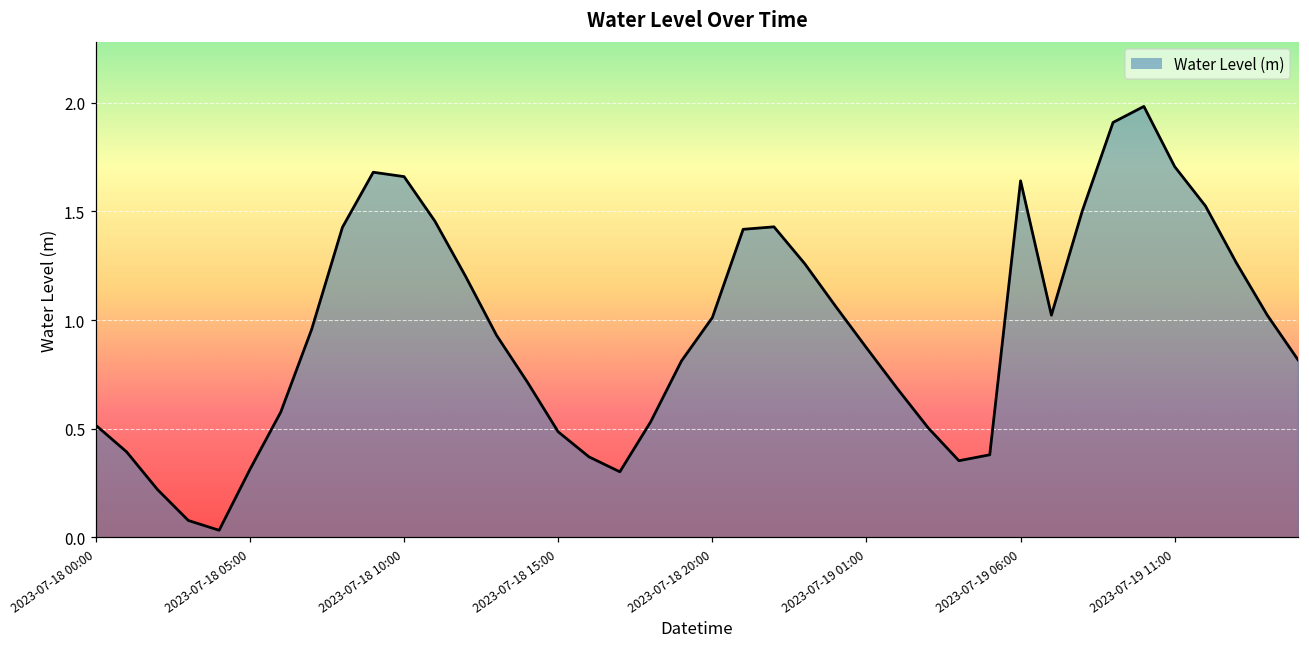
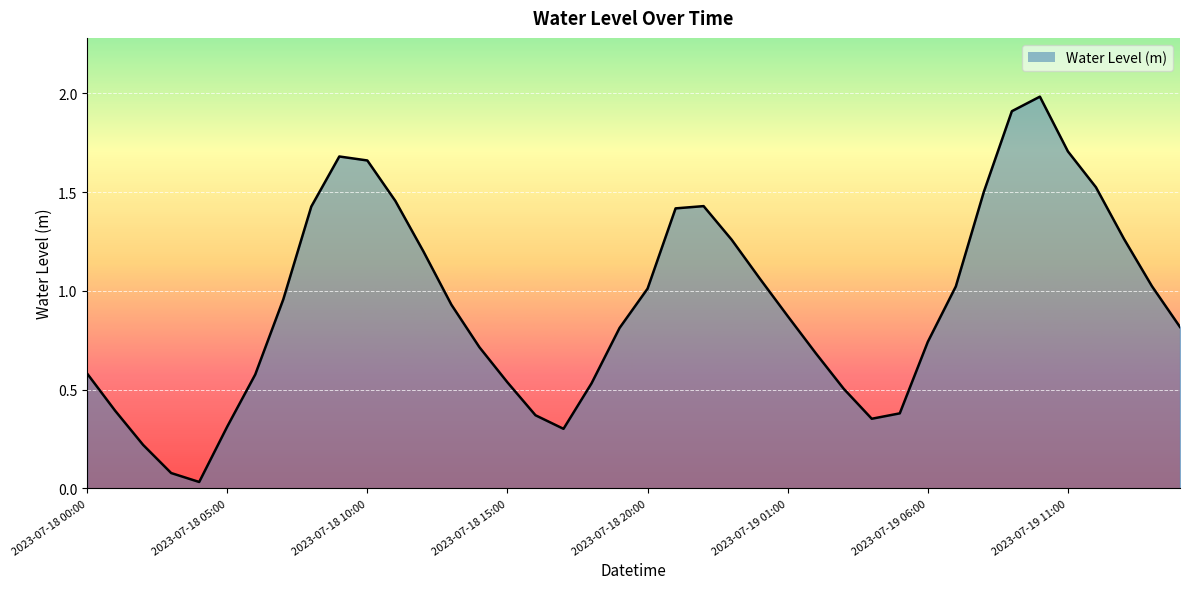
  {
-   "2023-07-18 00:00": 0.52,
+   "2023-07-18 00:00": 0.58,
    "2023-07-18 05:00": 0.31,
    "2023-07-18 10:00": 1.66,
-   "2023-07-18 15:00": 0.49,
+   "2023-07-18 15:00": 0.54,
    "2023-07-18 20:00": 1.01,
    "2023-07-19 01:00": 0.87,
-   "2023-07-19 06:00": 1.64,
+   "2023-07-19 06:00": 0.74,
    "2023-07-19 11:00": 1.71
  }
